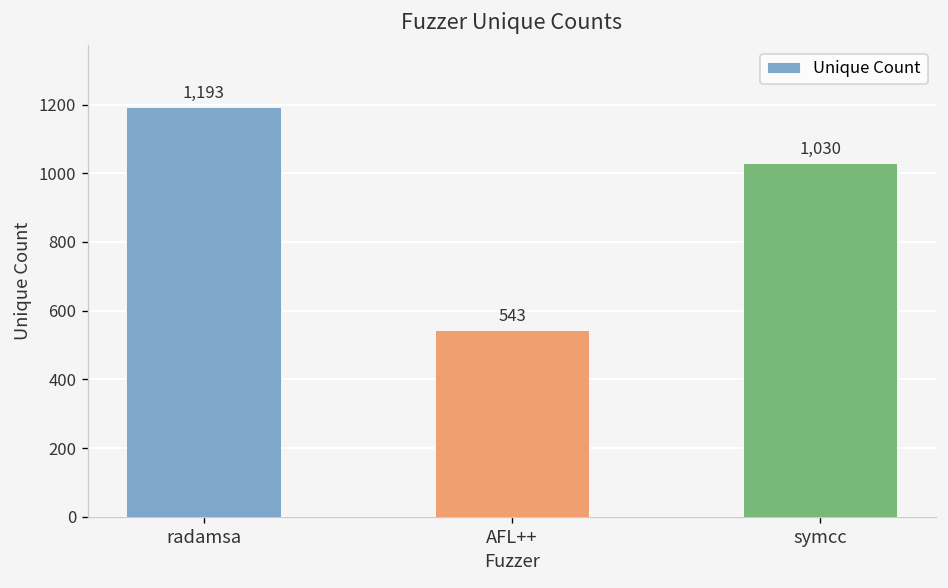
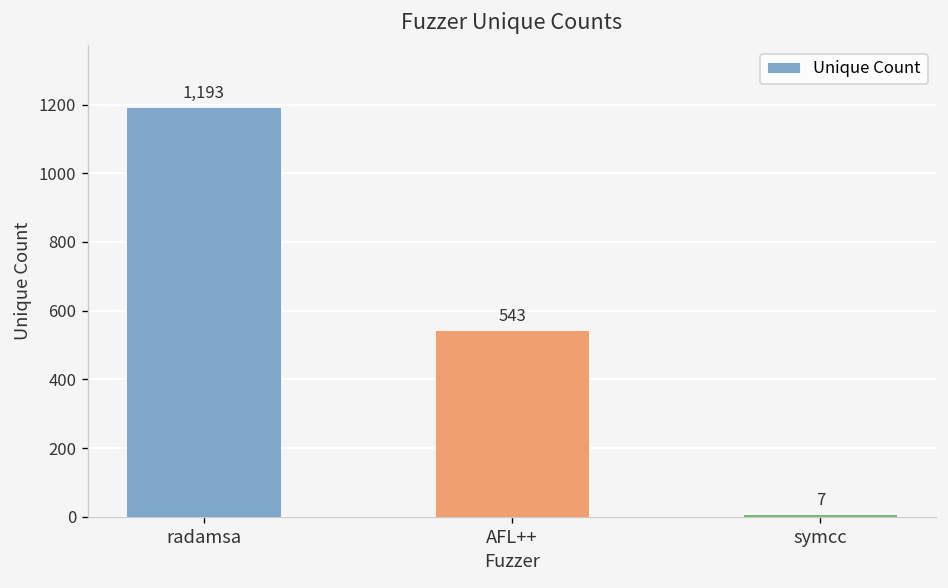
  {
    "radamsa": "1,193",
    "AFL++": "543",
-   "symcc": "1,030"
+   "symcc": "7"
  }
